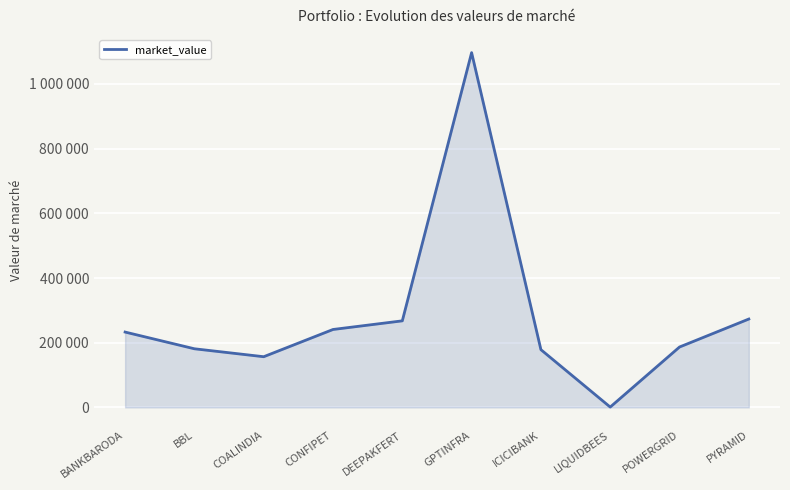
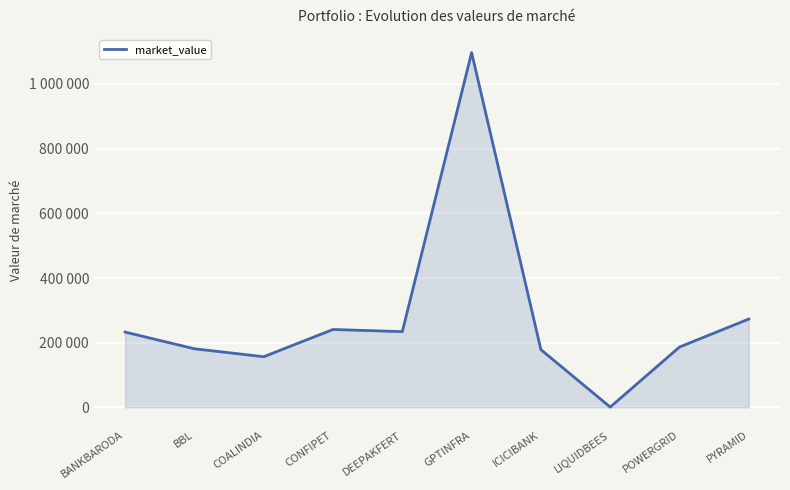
  {
    "BANKBARODA": 230000,
    "BBL": 180000,
    "COALINDIA": 160000,
    "CONFIPET": 240000,
-   "DEEPAKFERT": 270000,
+   "DEEPAKFERT": 230000,
    "GPTINFRA": 1100000,
    "ICICIBANK": 180000,
    "LIQUIDBEES": 0,
    "POWERGRID": 190000,
    "PYRAMID": 270000
  }
